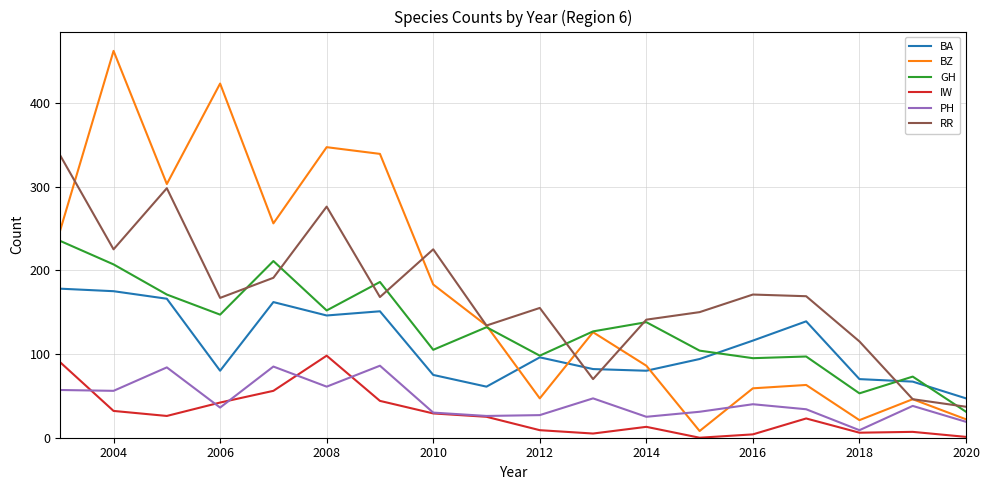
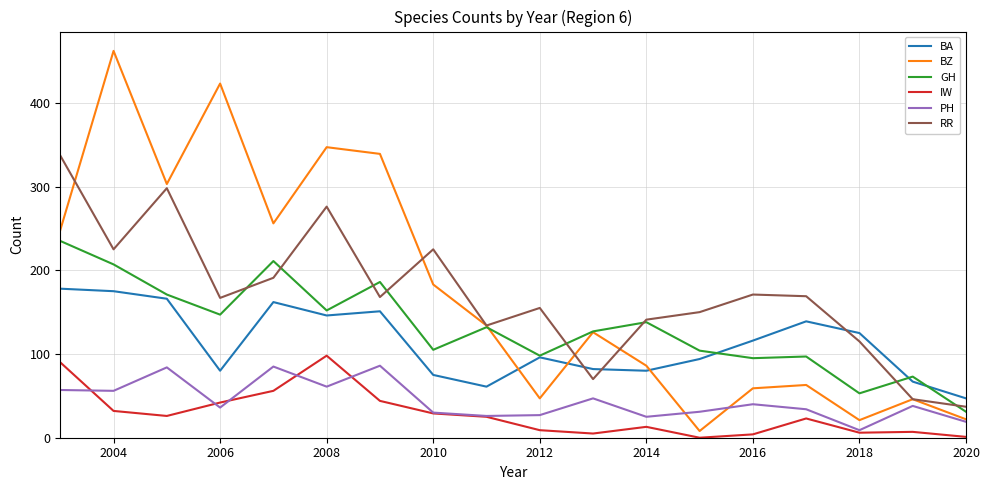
  {
    "BA": {
      "2004": 180,
      "2006": 80,
      "2008": 150,
      "2010": 80,
      "2014": 80,
      "2016": 120,
-     "2018": 70,
+     "2018": 130,
      "2020": 50
    },
    "BZ": {
      "2004": 460,
      "2006": 420,
      "2008": 350,
      "2010": 180,
      "2012": 50,
      "2014": 90,
      "2016": 60,
      "2018": 20
    },
    "GH": {
      "2004": 210,
      "2006": 150,
      "2008": 150,
      "2010": 110,
      "2016": 100,
      "2018": 50,
      "2020": 30
    },
    "IW": {
      "2004": 30,
      "2006": 40,
      "2008": 100,
      "2012": 10,
      "2014": 10,
      "2016": 0,
      "2020": 0
    },
    "PH": {
      "2004": 60,
      "2006": 40,
      "2008": 60,
      "2012": 30,
      "2014": 30,
      "2016": 40
    },
    "RR": {
      "2004": 230,
      "2006": 170,
      "2008": 280,
      "2010": 230,
      "2012": 160,
      "2016": 170,
      "2018": 120,
      "2020": 40
    }
  }
